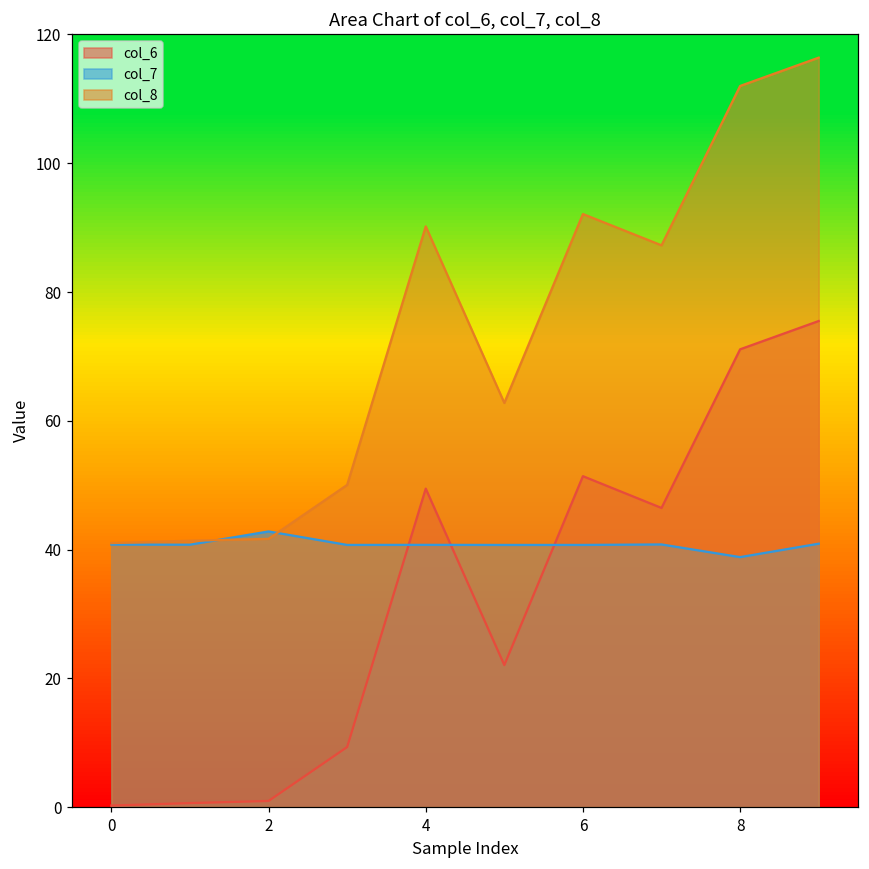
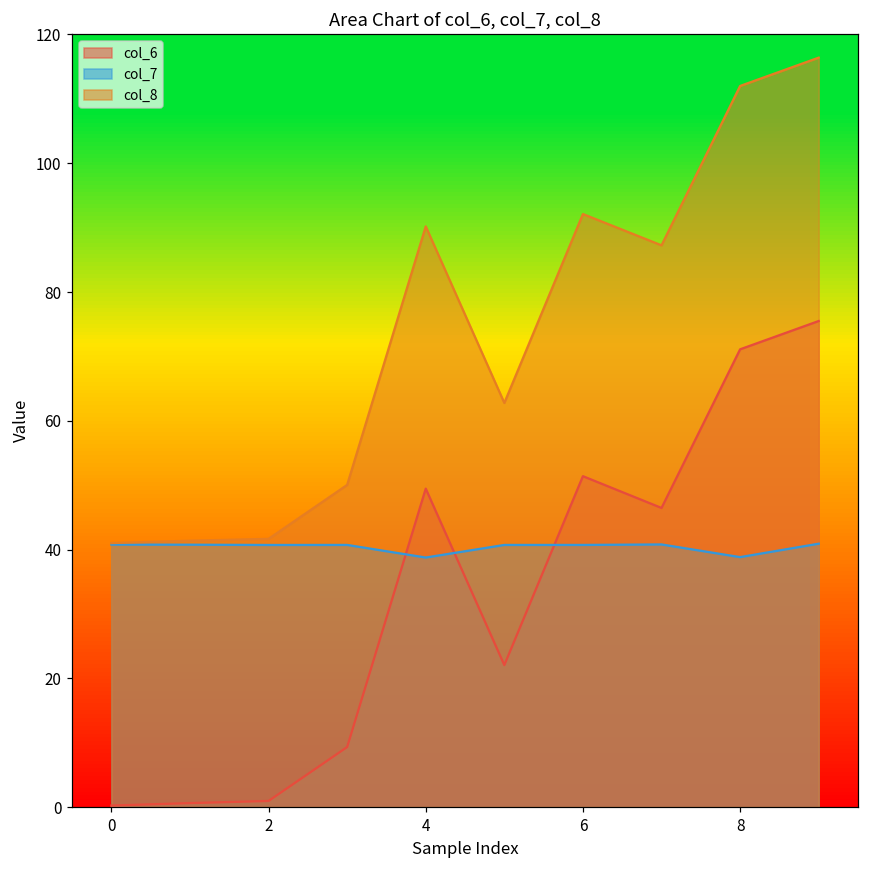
  {
    "col_7": {
-     "2": 43,
-     "4": 41,
+     "2": 41,
+     "4": 39,
      "6": 41,
      "8": 39
    }
  }
